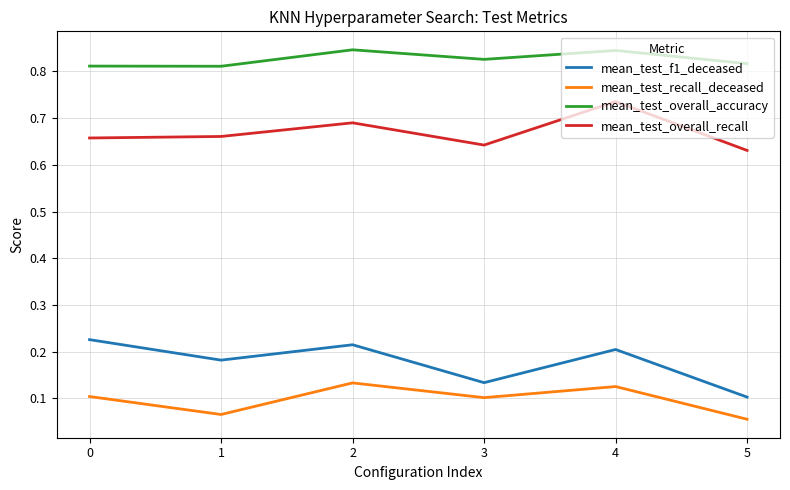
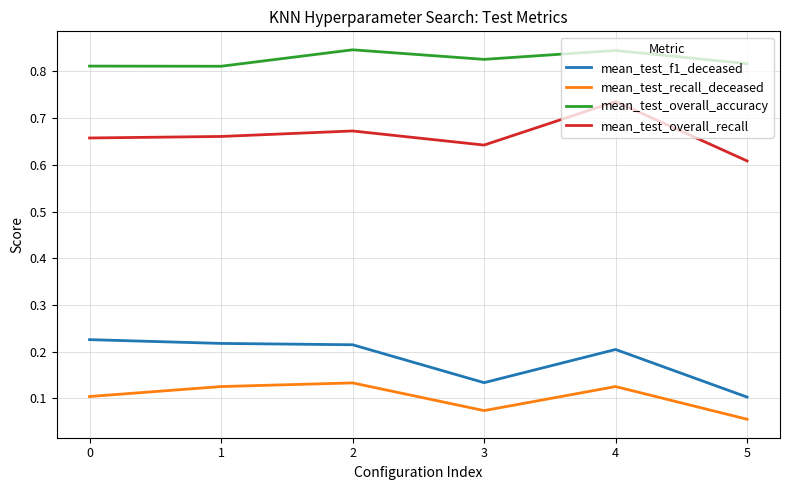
  {
    "mean_test_f1_deceased": {
      "0": 0.23,
-     "1": 0.18,
+     "1": 0.22,
      "2": 0.21,
      "3": 0.13,
      "4": 0.20,
      "5": 0.10
    },
    "mean_test_recall_deceased": {
      "0": 0.10,
-     "1": 0.07,
+     "1": 0.13,
      "2": 0.13,
-     "3": 0.10,
+     "3": 0.07,
      "4": 0.13,
      "5": 0.06
    },
    "mean_test_overall_accuracy": {
      "0": 0.81,
      "1": 0.81,
      "2": 0.85,
      "3": 0.83
    },
    "mean_test_overall_recall": {
      "0": 0.66,
      "1": 0.66,
-     "2": 0.69,
+     "2": 0.67,
      "3": 0.64,
-     "5": 0.63
+     "5": 0.61
    }
  }
